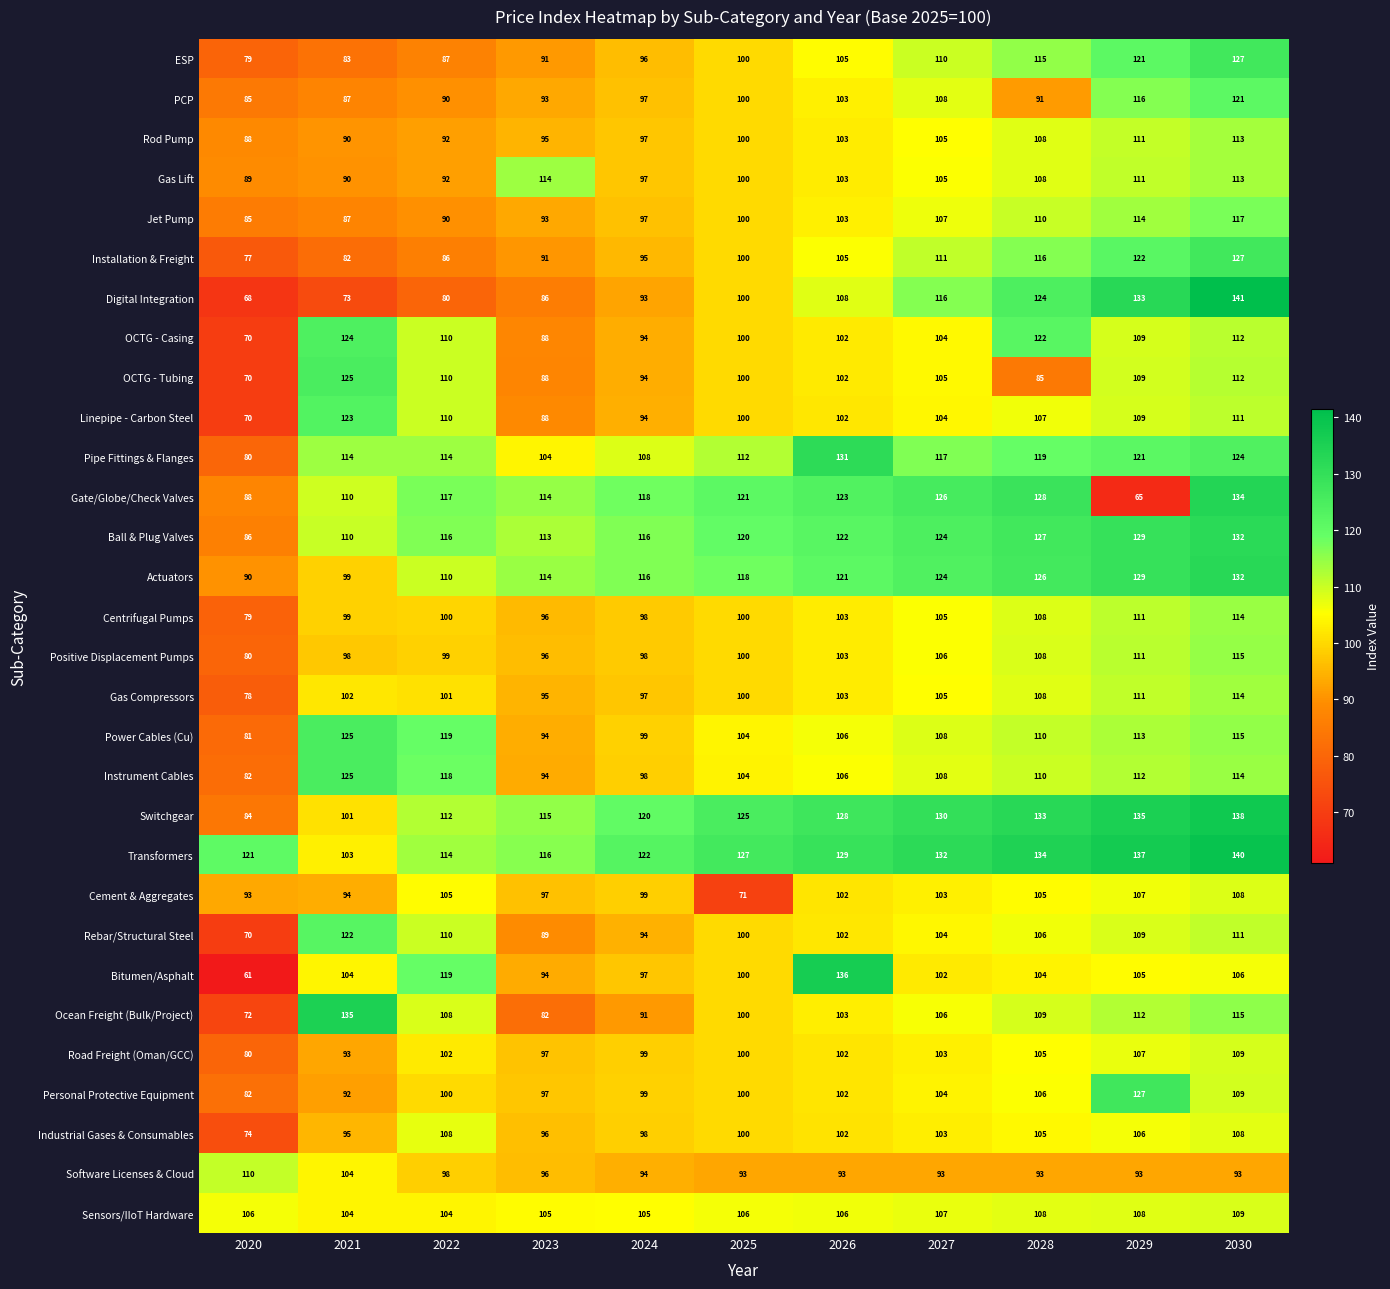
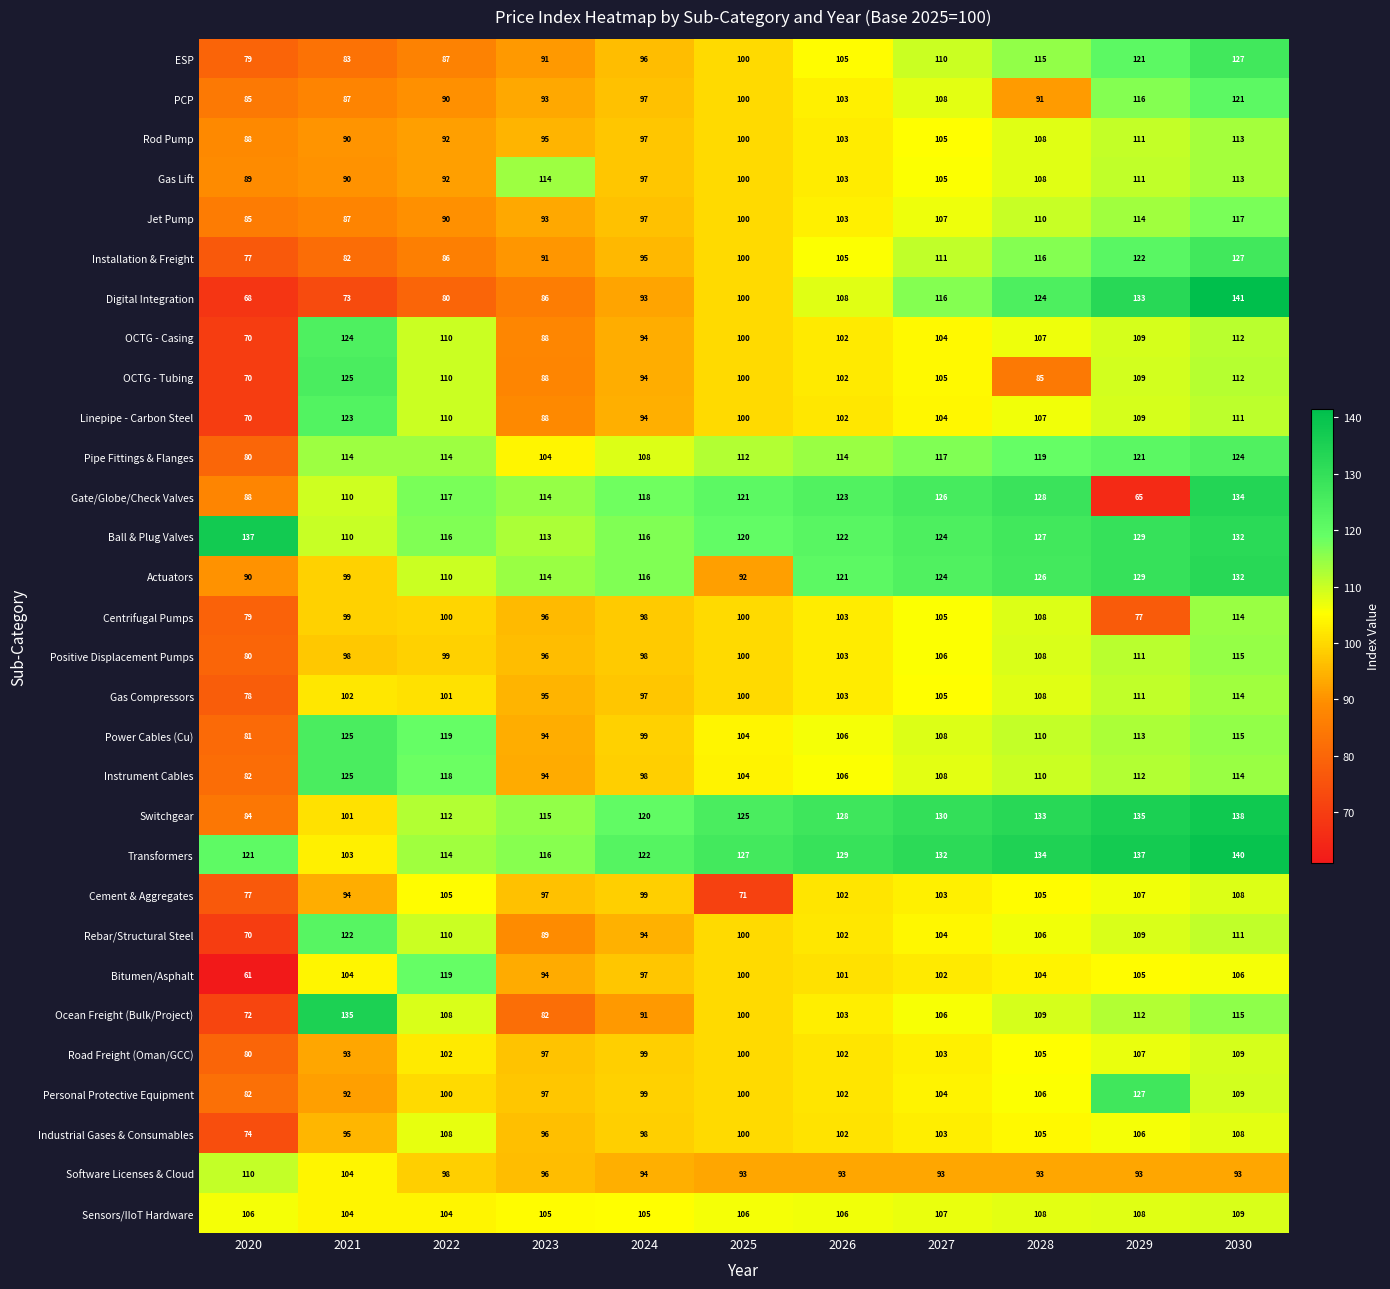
  {
    "OCTG - Casing": {
      "2020": 70,
      "2021": 124,
      "2022": 110,
      "2023": 88,
      "2024": 94,
      "2025": 100,
      "2026": 102,
      "2027": 104,
-     "2028": 122,
+     "2028": 107,
      "2029": 109,
      "2030": 112
    },
    "Pipe Fittings & Flanges": {
      "2020": 80,
      "2021": 114,
      "2022": 114,
      "2023": 104,
      "2024": 108,
      "2025": 112,
-     "2026": 131,
+     "2026": 114,
      "2027": 117,
      "2028": 119,
      "2029": 121,
      "2030": 124
    },
    "Ball & Plug Valves": {
-     "2020": 86,
+     "2020": 137,
      "2021": 110,
      "2022": 116,
      "2023": 113,
      "2024": 116,
      "2025": 120,
      "2026": 122,
      "2027": 124,
      "2028": 127,
      "2029": 129,
      "2030": 132
    },
    "Actuators": {
      "2020": 90,
      "2021": 99,
      "2022": 110,
      "2023": 114,
      "2024": 116,
-     "2025": 118,
+     "2025": 92,
      "2026": 121,
      "2027": 124,
      "2028": 126,
      "2029": 129,
      "2030": 132
    },
    "Centrifugal Pumps": {
      "2020": 79,
      "2021": 99,
      "2022": 100,
      "2023": 96,
      "2024": 98,
      "2025": 100,
      "2026": 103,
      "2027": 105,
      "2028": 108,
-     "2029": 111,
+     "2029": 77,
      "2030": 114
    },
    "Cement & Aggregates": {
-     "2020": 93,
+     "2020": 77,
      "2021": 94,
      "2022": 105,
      "2023": 97,
      "2024": 99,
      "2025": 71,
      "2026": 102,
      "2027": 103,
      "2028": 105,
      "2029": 107,
      "2030": 108
    },
    "Bitumen/Asphalt": {
      "2020": 61,
      "2021": 104,
      "2022": 119,
      "2023": 94,
      "2024": 97,
      "2025": 100,
-     "2026": 136,
+     "2026": 101,
      "2027": 102,
      "2028": 104,
      "2029": 105,
      "2030": 106
    }
  }
